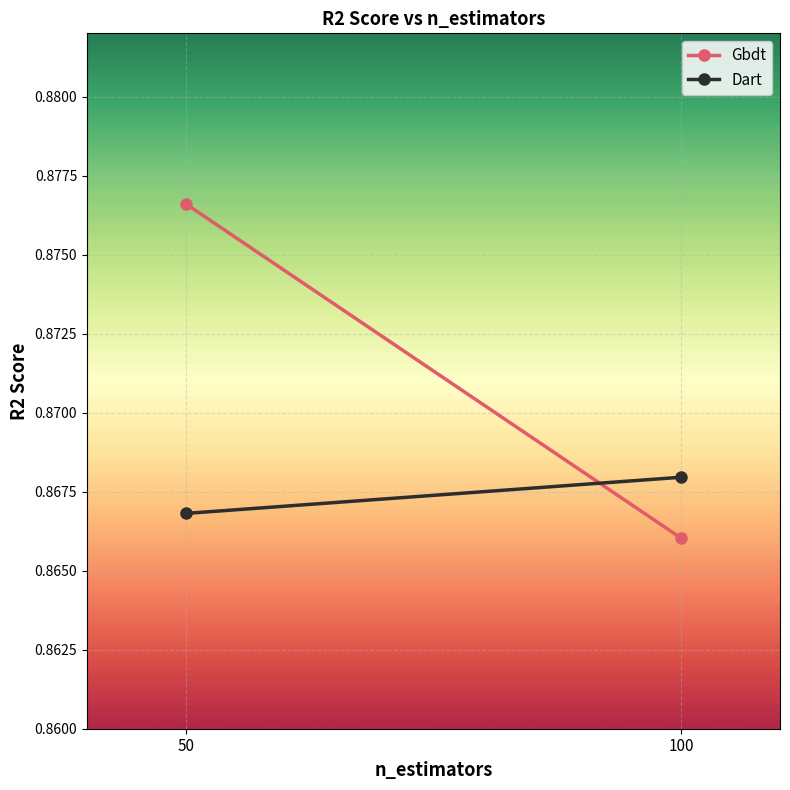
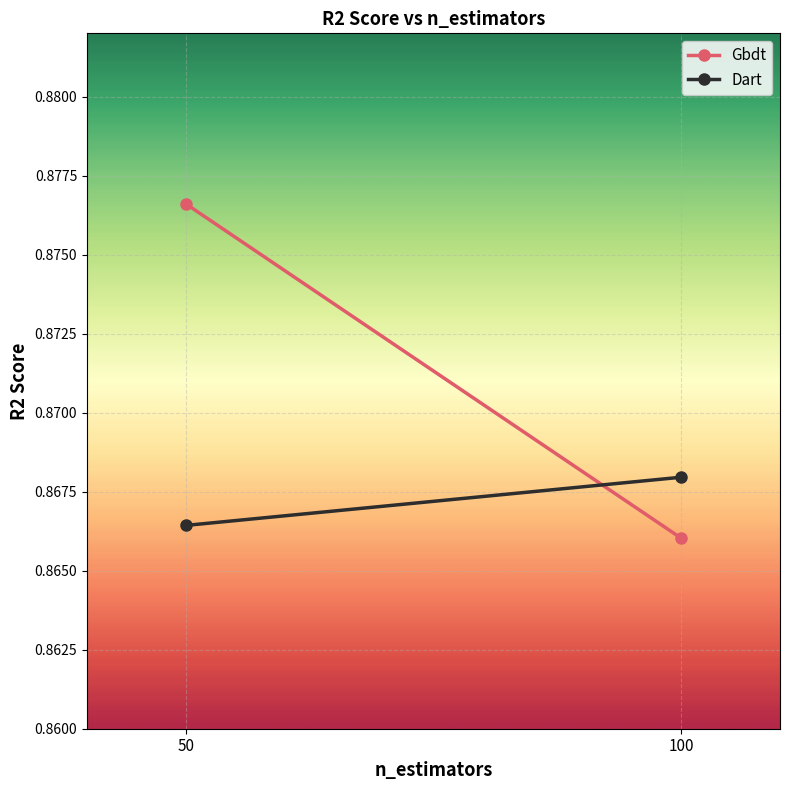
  {
    "Gbdt": {
      "50": 0.8766,
      "100": 0.8660
    },
    "Dart": {
-     "50": 0.8668,
+     "50": 0.8664,
      "100": 0.8680
    }
  }
